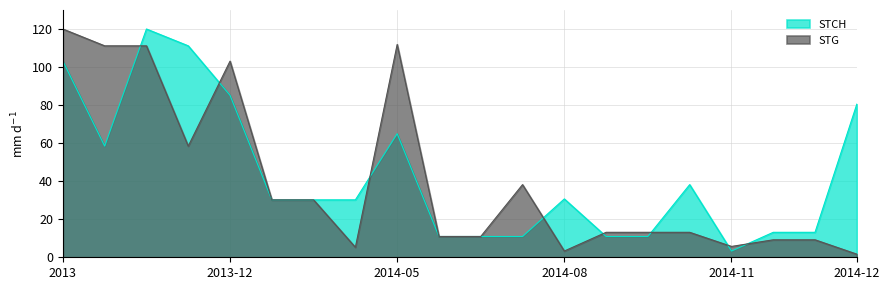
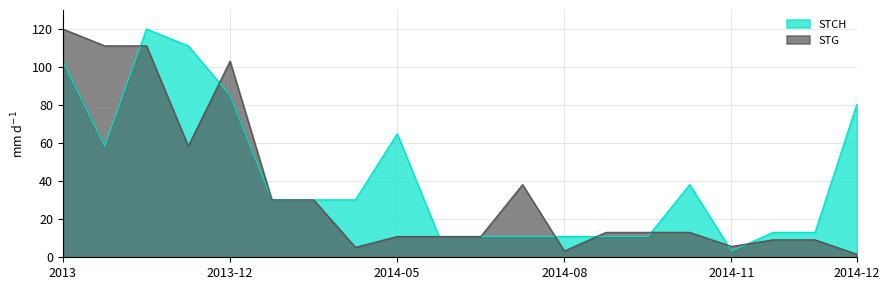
  {
    "STCH": {
      "2013": 103,
      "2013-12": 85,
      "2014-05": 65,
-     "2014-08": 31,
+     "2014-08": 11,
      "2014-11": 3,
      "2014-12": 80
    },
    "STG": {
      "2013": 120,
      "2013-12": 103,
-     "2014-05": 112,
+     "2014-05": 11,
      "2014-08": 3,
      "2014-11": 6,
      "2014-12": 2
    }
  }
